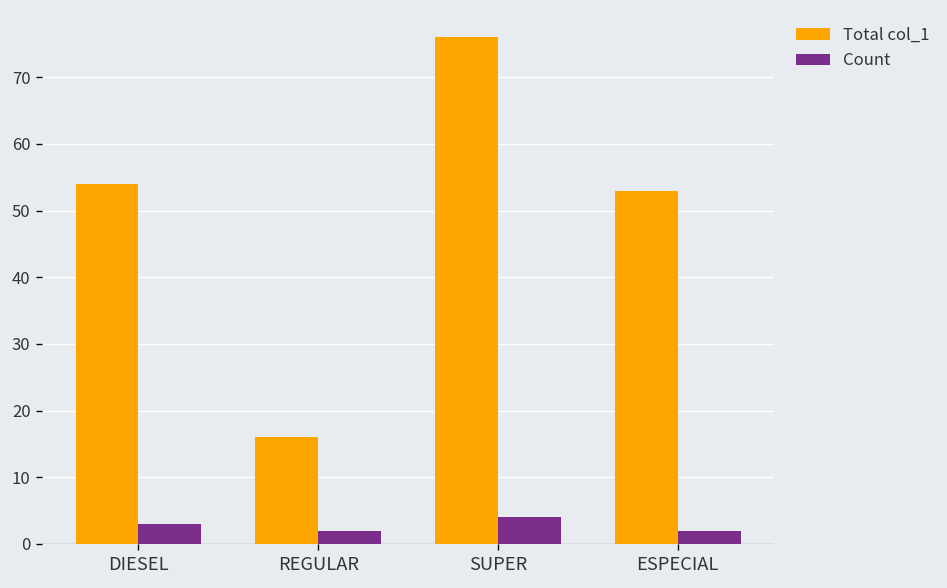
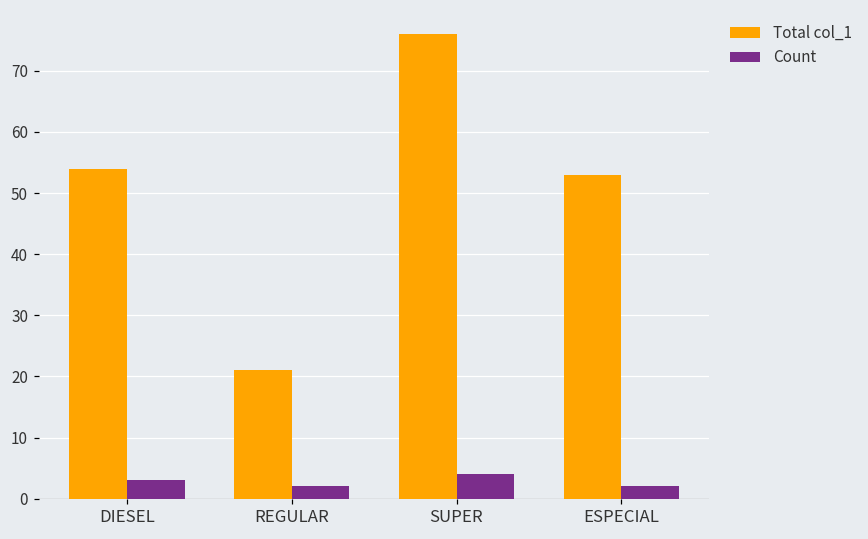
  {
    "Total col_1": {
      "DIESEL": 54,
-     "REGULAR": 16,
+     "REGULAR": 21,
      "SUPER": 76,
      "ESPECIAL": 53
    },
    "Count": {
      "DIESEL": 3,
      "REGULAR": 2,
      "SUPER": 4,
      "ESPECIAL": 2
    }
  }
